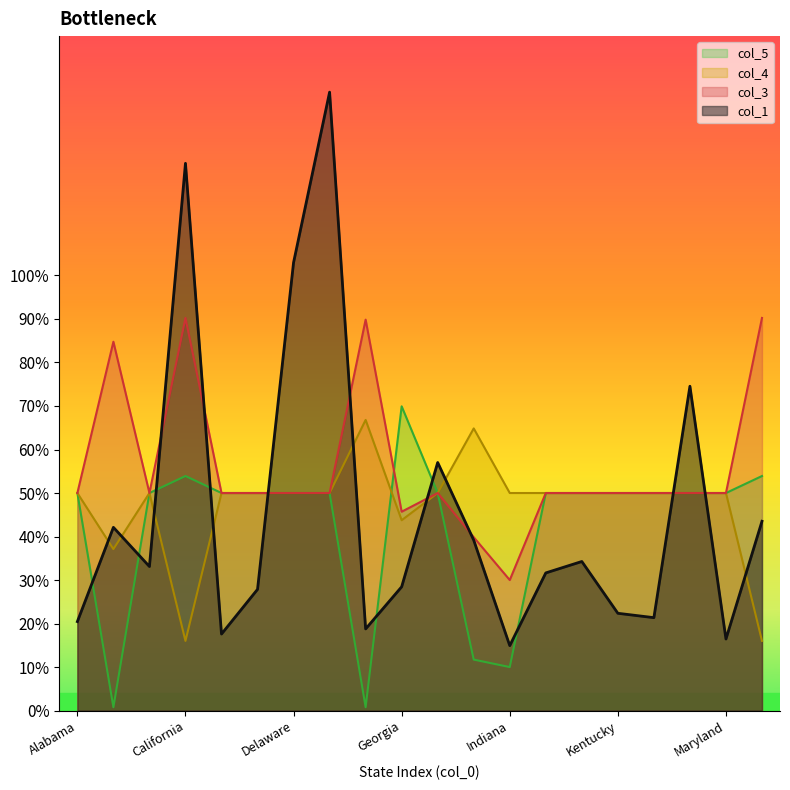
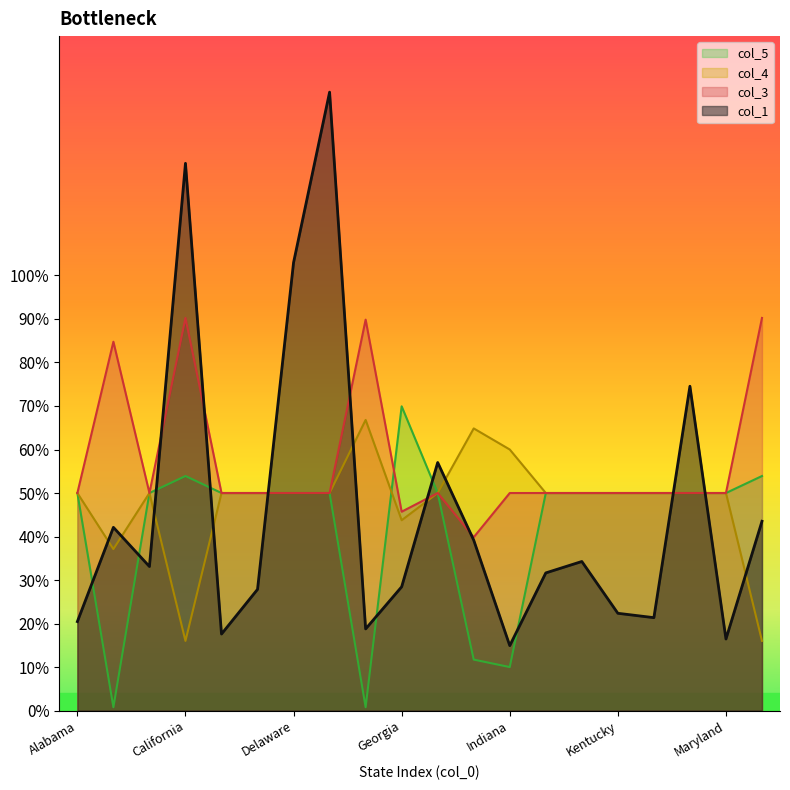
  {
    "col_5": {
      "California": "54%",
      "Georgia": "70%",
      "Indiana": "10%"
    },
    "col_4": {
      "California": "16%",
      "Georgia": "44%",
-     "Indiana": "50%"
+     "Indiana": "60%"
    },
    "col_3": {
      "California": "90%",
      "Georgia": "46%",
-     "Indiana": "30%"
+     "Indiana": "50%"
    },
    "col_1": {
      "Alabama": "20%",
      "California": "126%",
      "Delaware": "103%",
      "Georgia": "28%",
      "Indiana": "15%",
      "Kentucky": "22%",
      "Maryland": "16%"
    }
  }
